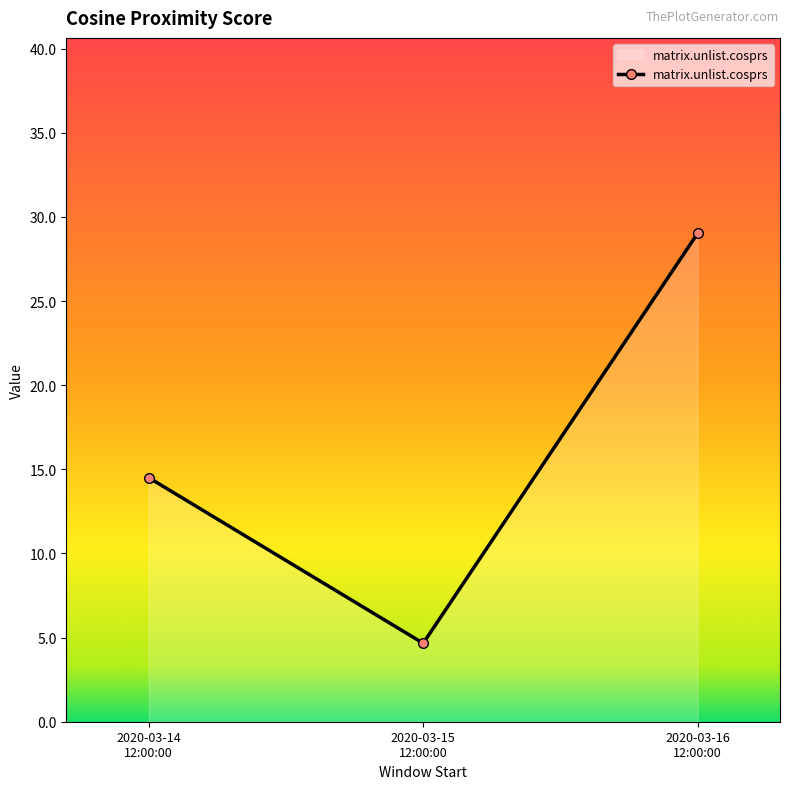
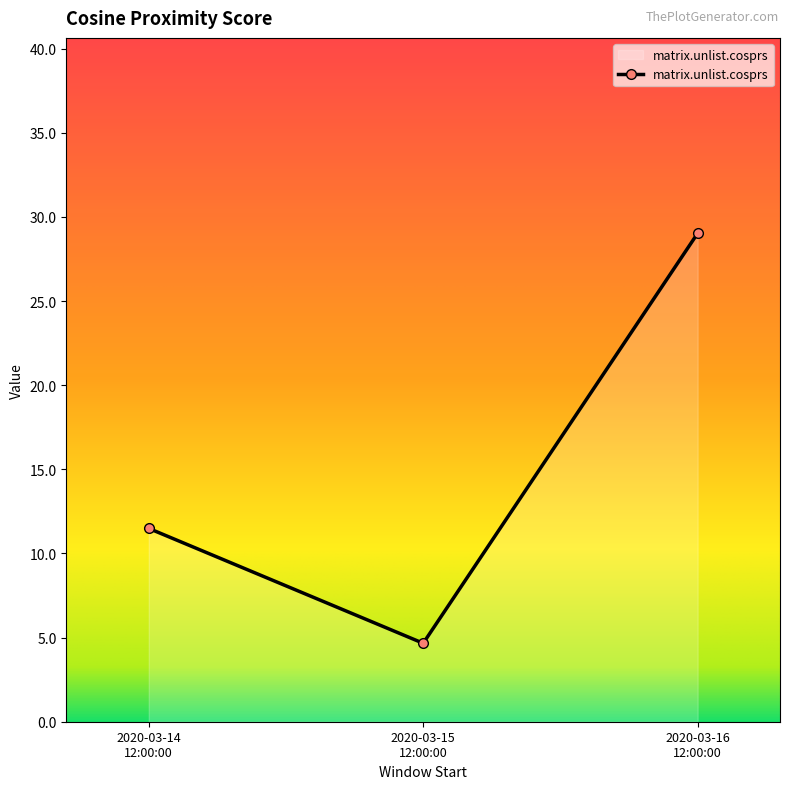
  {
-   "2020-03-14 12:00:00": 14.5,
+   "2020-03-14 12:00:00": 11.5,
    "2020-03-15 12:00:00": 4.7,
    "2020-03-16 12:00:00": 29.0
  }
